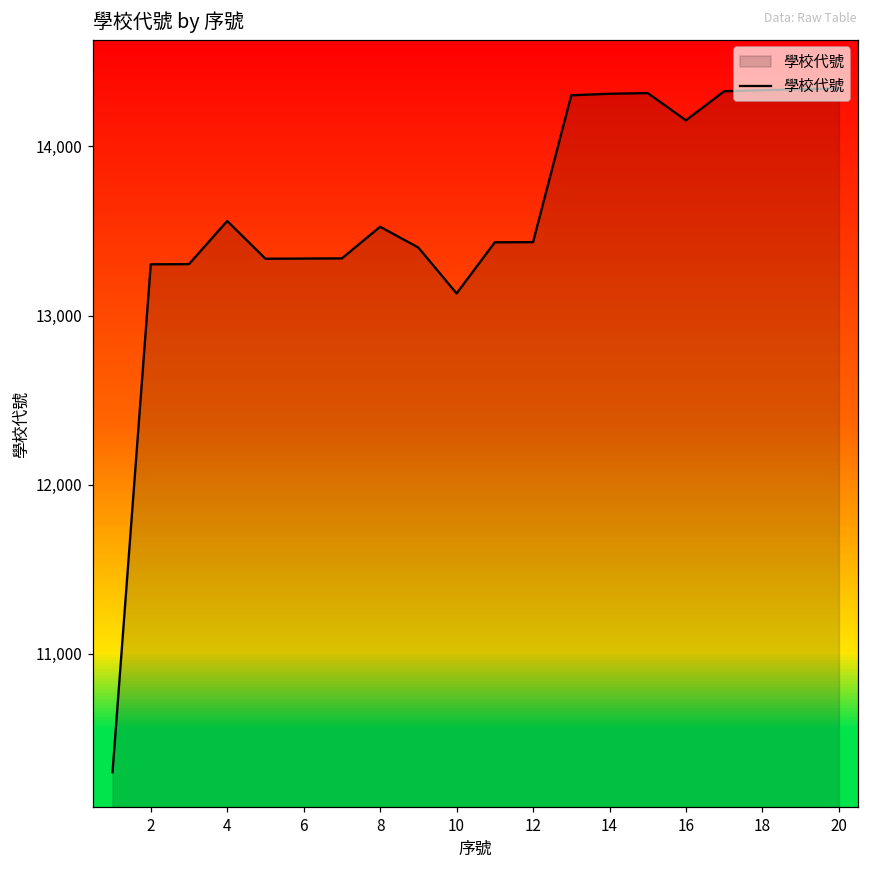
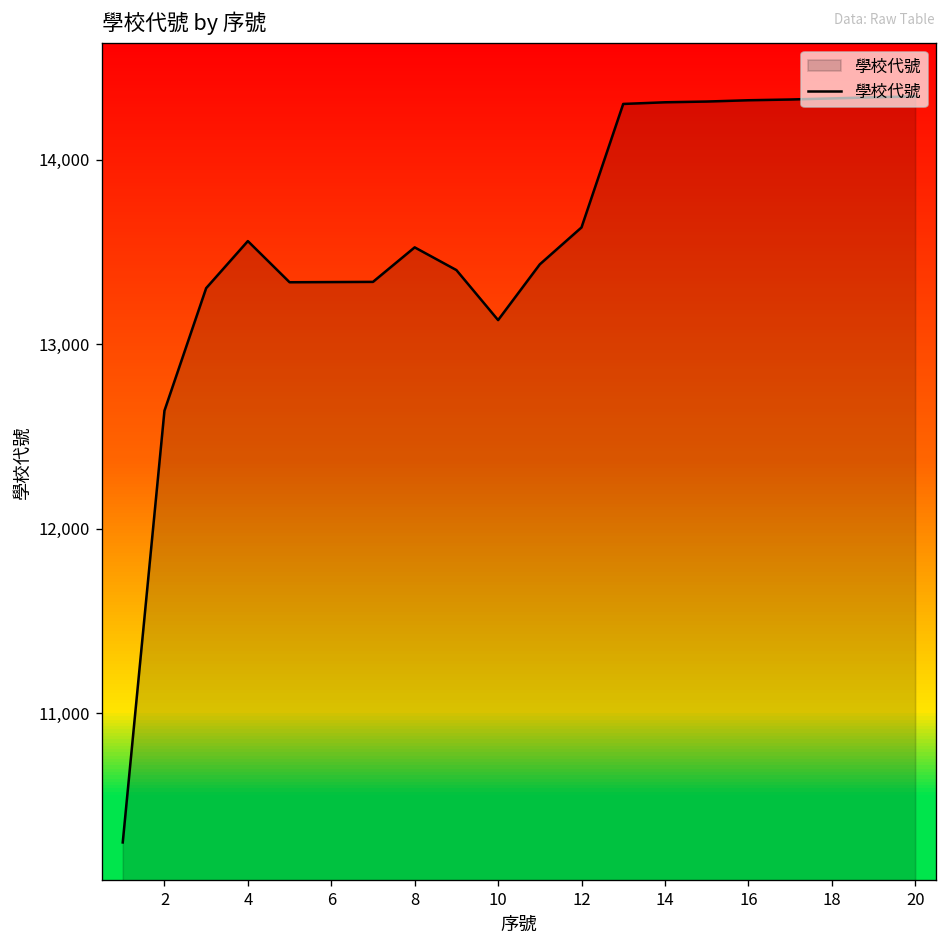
  {
-   "2": "13,300",
+   "2": "12,640",
    "4": "13,560",
    "6": "13,340",
    "8": "13,530",
    "10": "13,130",
-   "12": "13,430",
+   "12": "13,630",
    "14": "14,310",
-   "16": "14,150"
+   "16": "14,320"
  }
